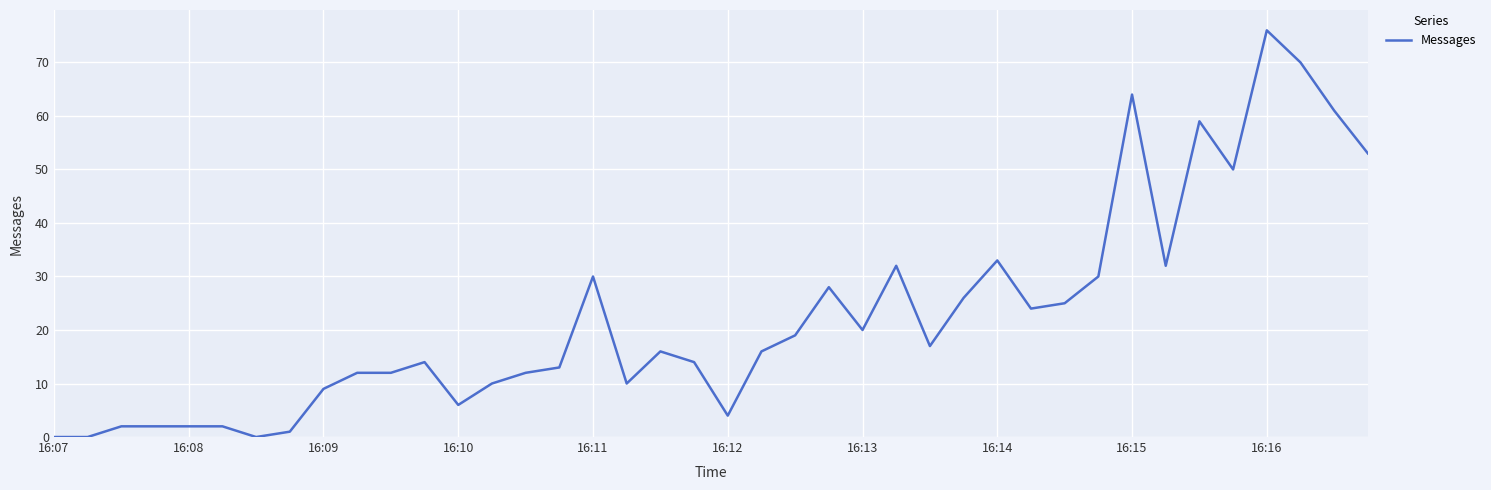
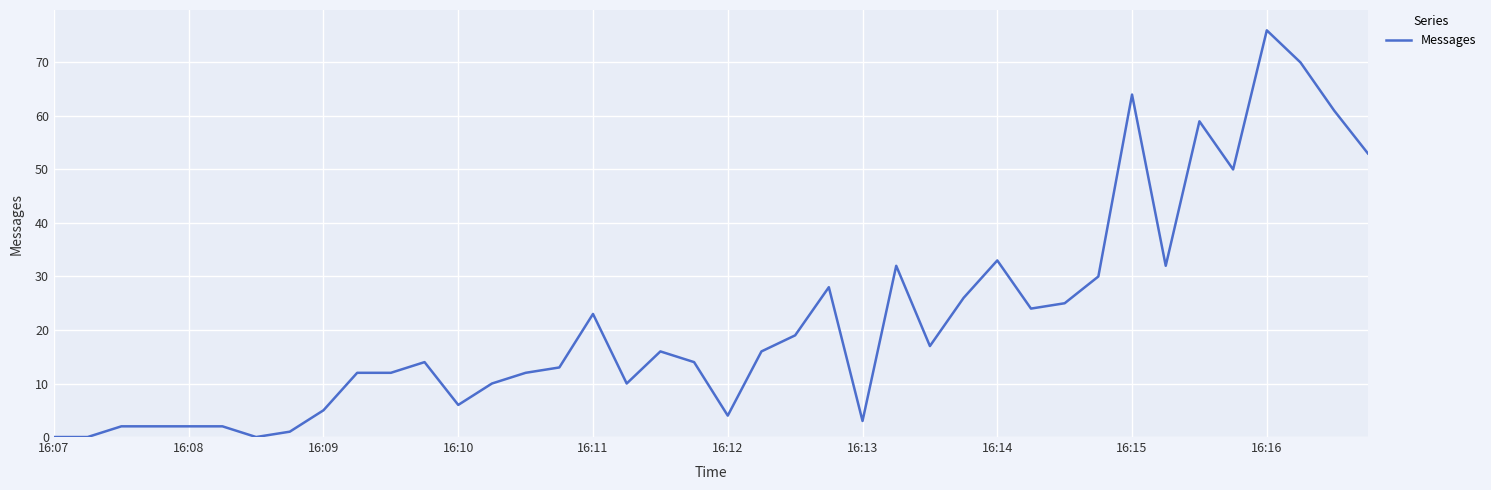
  {
    "16:07": 0,
    "16:08": 2,
-   "16:09": 9,
+   "16:09": 5,
    "16:10": 6,
-   "16:11": 30,
+   "16:11": 23,
    "16:12": 4,
-   "16:13": 20,
+   "16:13": 3,
    "16:14": 33,
    "16:15": 64,
    "16:16": 76
  }
